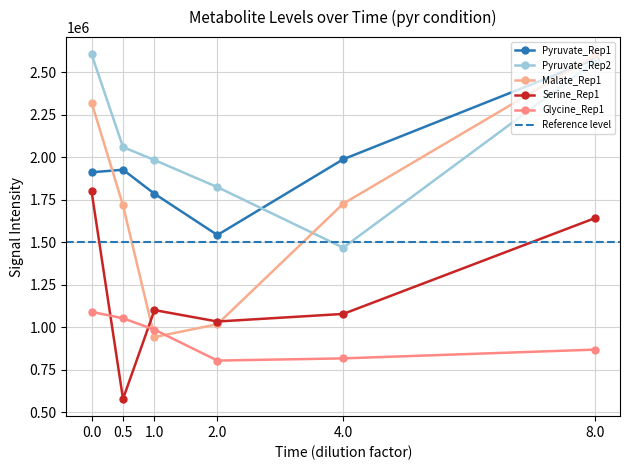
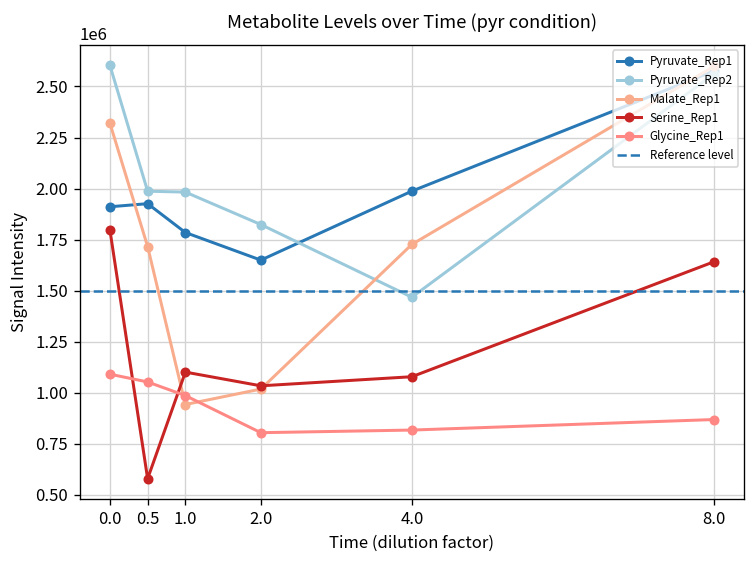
  {
    "Pyruvate_Rep1": {
      "0.0": 1910000,
      "0.5": 1930000,
      "1.0": 1790000,
-     "2.0": 1540000,
+     "2.0": 1650000,
      "4.0": 1990000
    },
    "Pyruvate_Rep2": {
      "0.0": 2600000,
-     "0.5": 2060000,
+     "0.5": 1990000,
      "1.0": 1980000,
      "2.0": 1820000,
      "4.0": 1470000
    },
    "Serine_Rep1": {
      "0.0": 1800000,
      "0.5": 580000,
      "1.0": 1100000,
      "2.0": 1030000,
      "4.0": 1080000,
      "8.0": 1640000
    }
  }
